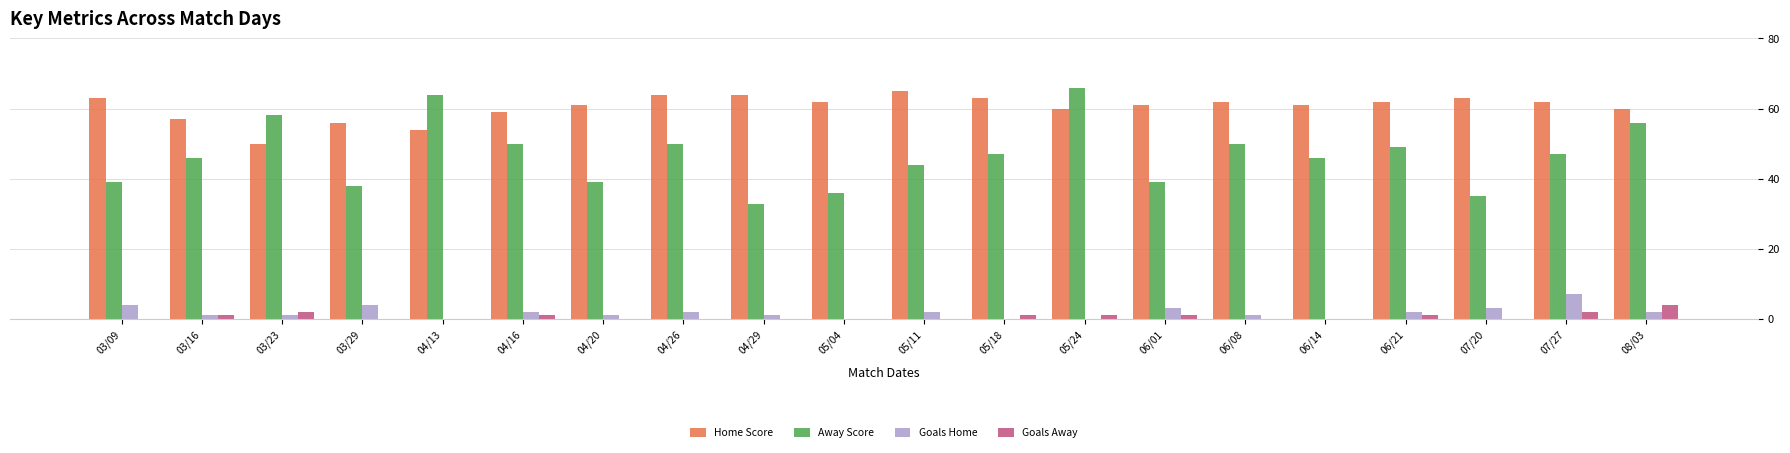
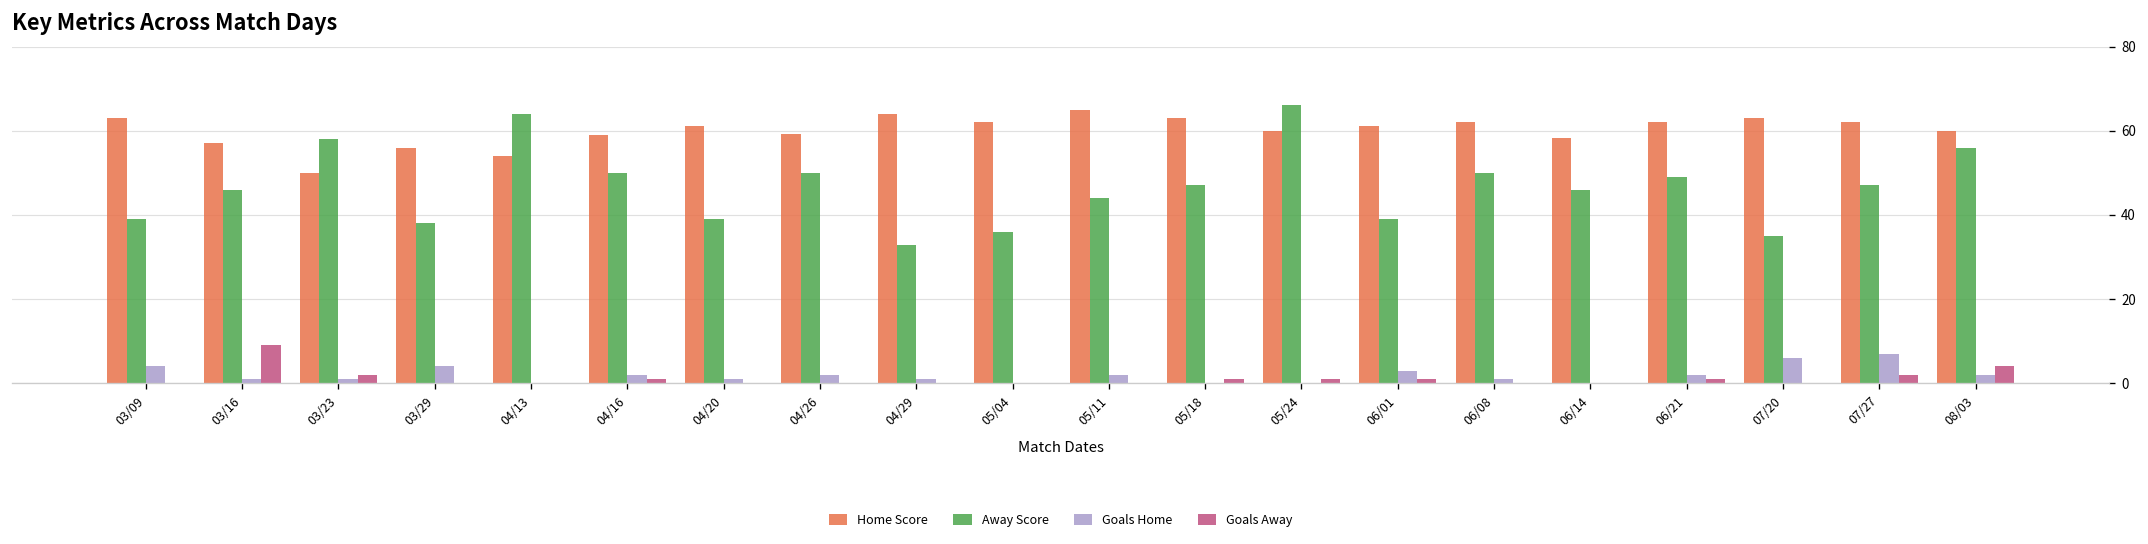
  {
    "Home Score": {
      "03/09": 63,
      "03/16": 57,
      "03/23": 50,
      "03/29": 56,
      "04/13": 54,
      "04/16": 59,
      "04/20": 61,
-     "04/26": 64,
+     "04/26": 59,
      "04/29": 64,
      "05/04": 62,
      "05/11": 65,
      "05/18": 63,
      "05/24": 60,
      "06/01": 61,
      "06/08": 62,
-     "06/14": 61,
+     "06/14": 58,
      "06/21": 62,
      "07/20": 63,
      "07/27": 62,
      "08/03": 60
    },
    "Away Score": {
      "03/09": 39,
      "03/16": 46,
      "03/23": 58,
      "03/29": 38,
      "04/13": 64,
      "04/16": 50,
      "04/20": 39,
      "04/26": 50,
      "04/29": 33,
      "05/04": 36,
      "05/11": 44,
      "05/18": 47,
      "05/24": 66,
      "06/01": 39,
      "06/08": 50,
      "06/14": 46,
      "06/21": 49,
      "07/20": 35,
      "07/27": 47,
      "08/03": 56
    },
    "Goals Home": {
      "03/09": 4,
      "03/16": 1,
      "03/23": 1,
      "03/29": 4,
      "04/13": 0,
      "04/16": 2,
      "04/20": 1,
      "04/26": 2,
      "04/29": 1,
      "05/04": 0,
      "05/11": 2,
      "05/18": 0,
      "05/24": 0,
      "06/01": 3,
      "06/08": 1,
      "06/14": 0,
      "06/21": 2,
-     "07/20": 3,
+     "07/20": 6,
      "07/27": 7,
      "08/03": 2
    },
    "Goals Away": {
      "03/09": 0,
-     "03/16": 1,
+     "03/16": 9,
      "03/23": 2,
      "03/29": 0,
      "04/13": 0,
      "04/16": 1,
      "04/20": 0,
      "04/26": 0,
      "04/29": 0,
      "05/04": 0,
      "05/11": 0,
      "05/18": 1,
      "05/24": 1,
      "06/01": 1,
      "06/08": 0,
      "06/14": 0,
      "06/21": 1,
      "07/20": 0,
      "07/27": 2,
      "08/03": 4
    }
  }
